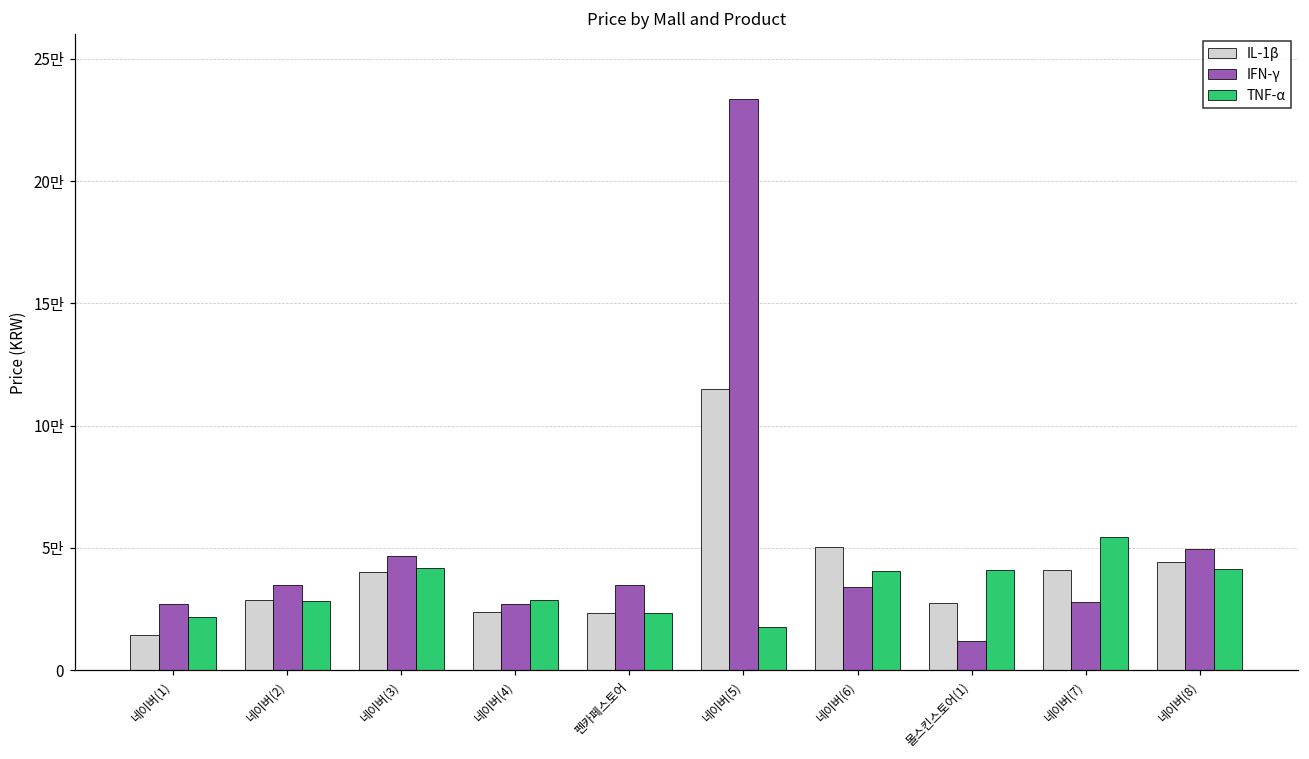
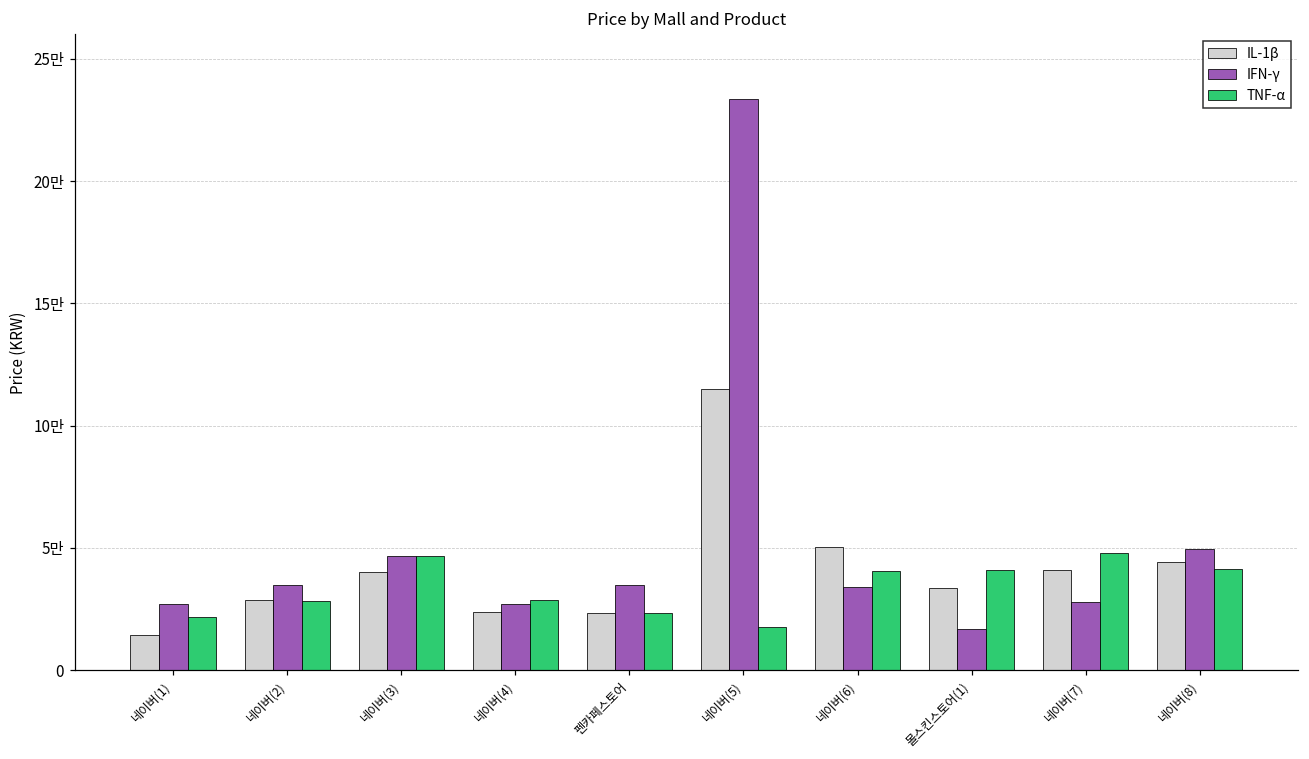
  {
    "IL-1β": {
      "네이버(1)": "1.5만",
      "네이버(2)": "2.9만",
      "네이버(3)": "4.0만",
      "네이버(4)": "2.4만",
      "펜카페스토어": "2.3만",
      "네이버(5)": "11.5만",
      "네이버(6)": "5.0만",
-     "몰스킨스토어(1)": "2.8만",
+     "몰스킨스토어(1)": "3.4만",
      "네이버(7)": "4.1만",
      "네이버(8)": "4.4만"
    },
    "IFN-γ": {
      "네이버(1)": "2.7만",
      "네이버(2)": "3.5만",
      "네이버(3)": "4.7만",
      "네이버(4)": "2.7만",
      "펜카페스토어": "3.5만",
      "네이버(5)": "23.4만",
      "네이버(6)": "3.4만",
-     "몰스킨스토어(1)": "1.2만",
+     "몰스킨스토어(1)": "1.7만",
      "네이버(7)": "2.8만",
      "네이버(8)": "4.9만"
    },
    "TNF-α": {
      "네이버(1)": "2.2만",
      "네이버(2)": "2.8만",
-     "네이버(3)": "4.2만",
+     "네이버(3)": "4.7만",
      "네이버(4)": "2.9만",
      "펜카페스토어": "2.3만",
      "네이버(5)": "1.8만",
      "네이버(6)": "4.1만",
      "몰스킨스토어(1)": "4.1만",
-     "네이버(7)": "5.4만",
+     "네이버(7)": "4.8만",
      "네이버(8)": "4.1만"
    }
  }
